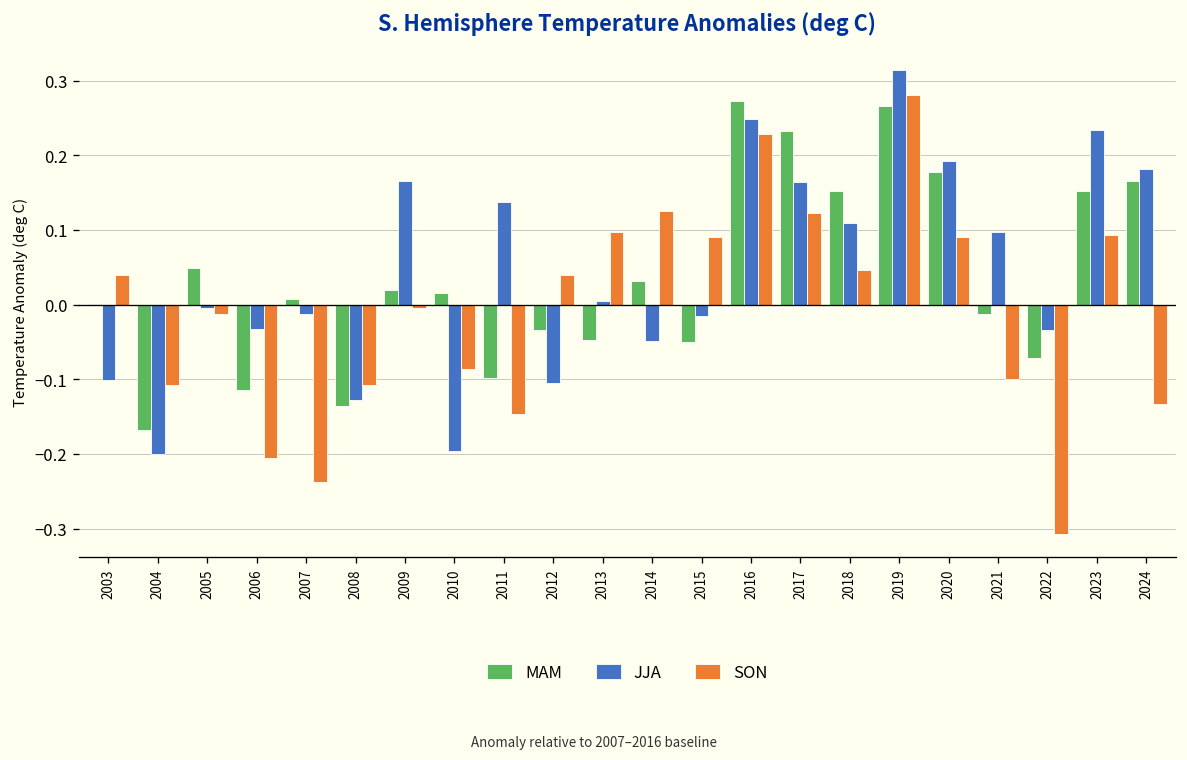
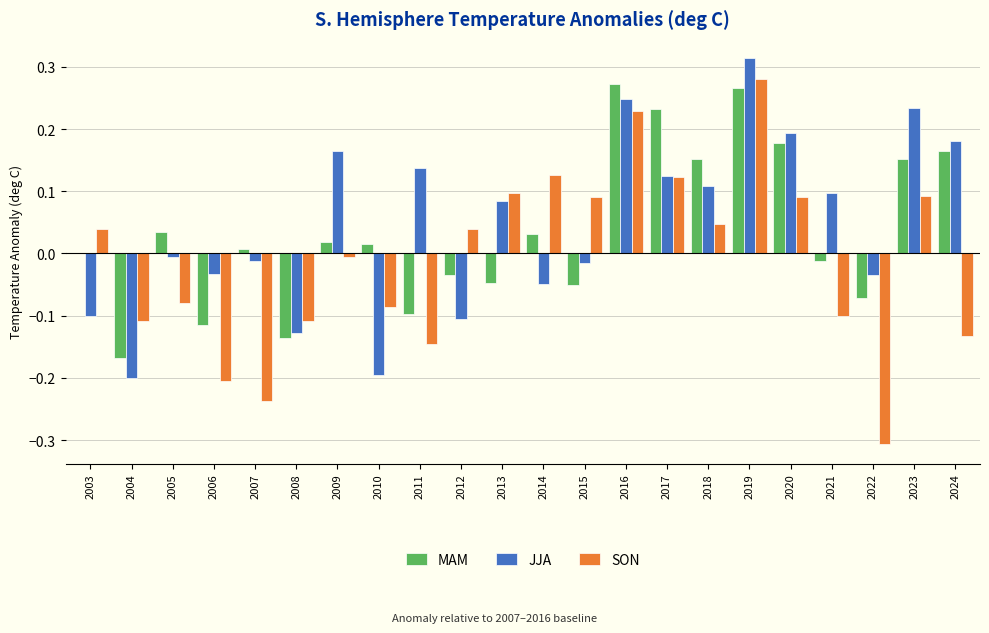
  {
    "MAM": {
      "2004": -0.17,
-     "2005": 0.05,
+     "2005": 0.03,
      "2006": -0.12,
      "2007": 0.01,
      "2008": -0.14,
      "2009": 0.02,
      "2010": 0.02,
      "2011": -0.10,
      "2012": -0.03,
      "2013": -0.05,
      "2014": 0.03,
      "2015": -0.05,
      "2016": 0.27,
      "2017": 0.23,
      "2018": 0.15,
      "2019": 0.27,
      "2020": 0.18,
      "2021": -0.01,
      "2022": -0.07,
      "2023": 0.15,
      "2024": 0.17
    },
    "JJA": {
      "2003": -0.10,
      "2004": -0.20,
      "2005": -0.01,
      "2006": -0.03,
      "2007": -0.01,
      "2008": -0.13,
      "2009": 0.17,
      "2010": -0.20,
      "2011": 0.14,
      "2012": -0.11,
-     "2013": 0.01,
+     "2013": 0.09,
      "2014": -0.05,
      "2015": -0.02,
      "2016": 0.25,
-     "2017": 0.16,
+     "2017": 0.13,
      "2018": 0.11,
      "2019": 0.31,
      "2020": 0.19,
      "2021": 0.10,
      "2022": -0.03,
      "2023": 0.23,
      "2024": 0.18
    },
    "SON": {
      "2003": 0.04,
      "2004": -0.11,
-     "2005": -0.01,
+     "2005": -0.08,
      "2006": -0.21,
      "2007": -0.24,
      "2008": -0.11,
      "2009": -0.01,
      "2010": -0.09,
      "2011": -0.15,
      "2012": 0.04,
      "2013": 0.10,
      "2014": 0.13,
      "2015": 0.09,
      "2016": 0.23,
      "2017": 0.12,
      "2018": 0.05,
      "2019": 0.28,
      "2020": 0.09,
      "2021": -0.10,
      "2022": -0.31,
      "2023": 0.09,
      "2024": -0.13
    }
  }
